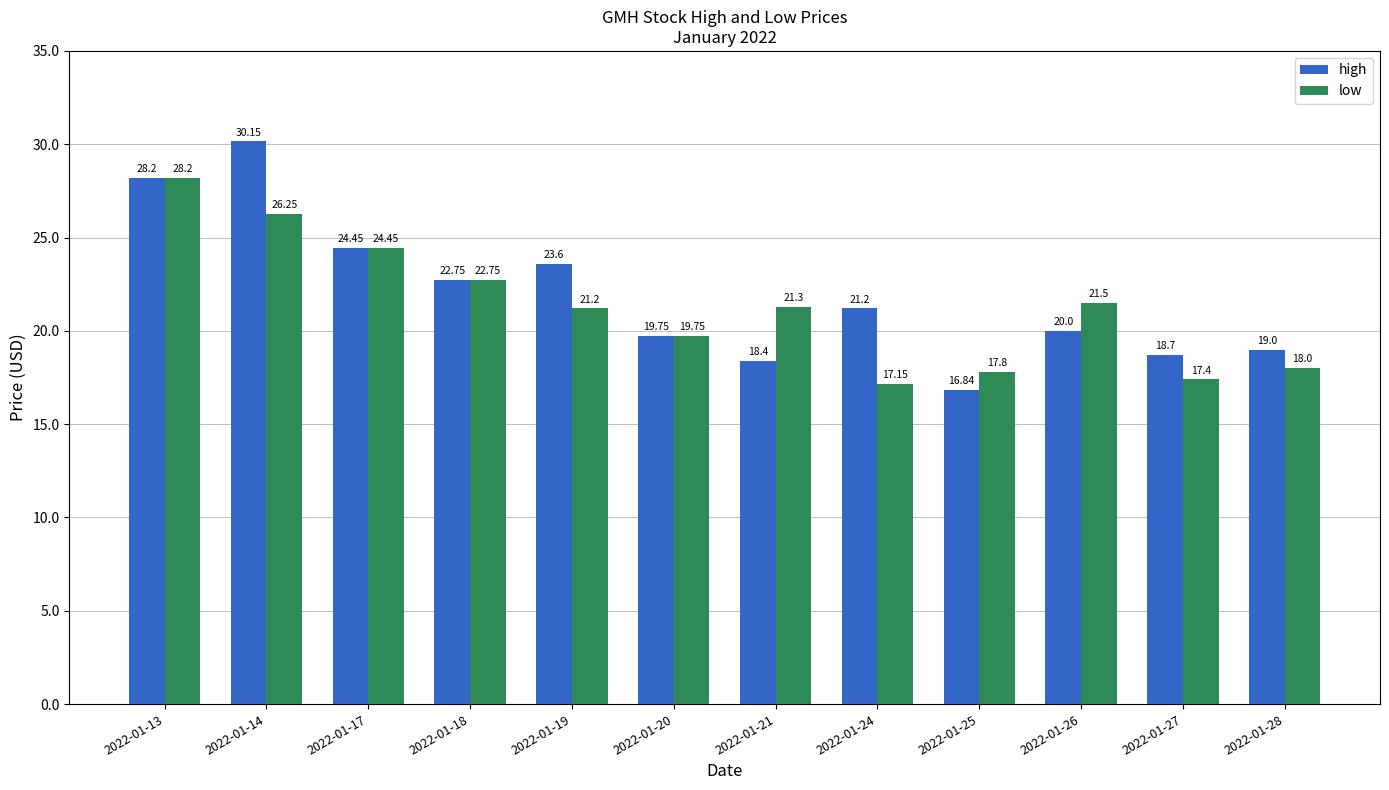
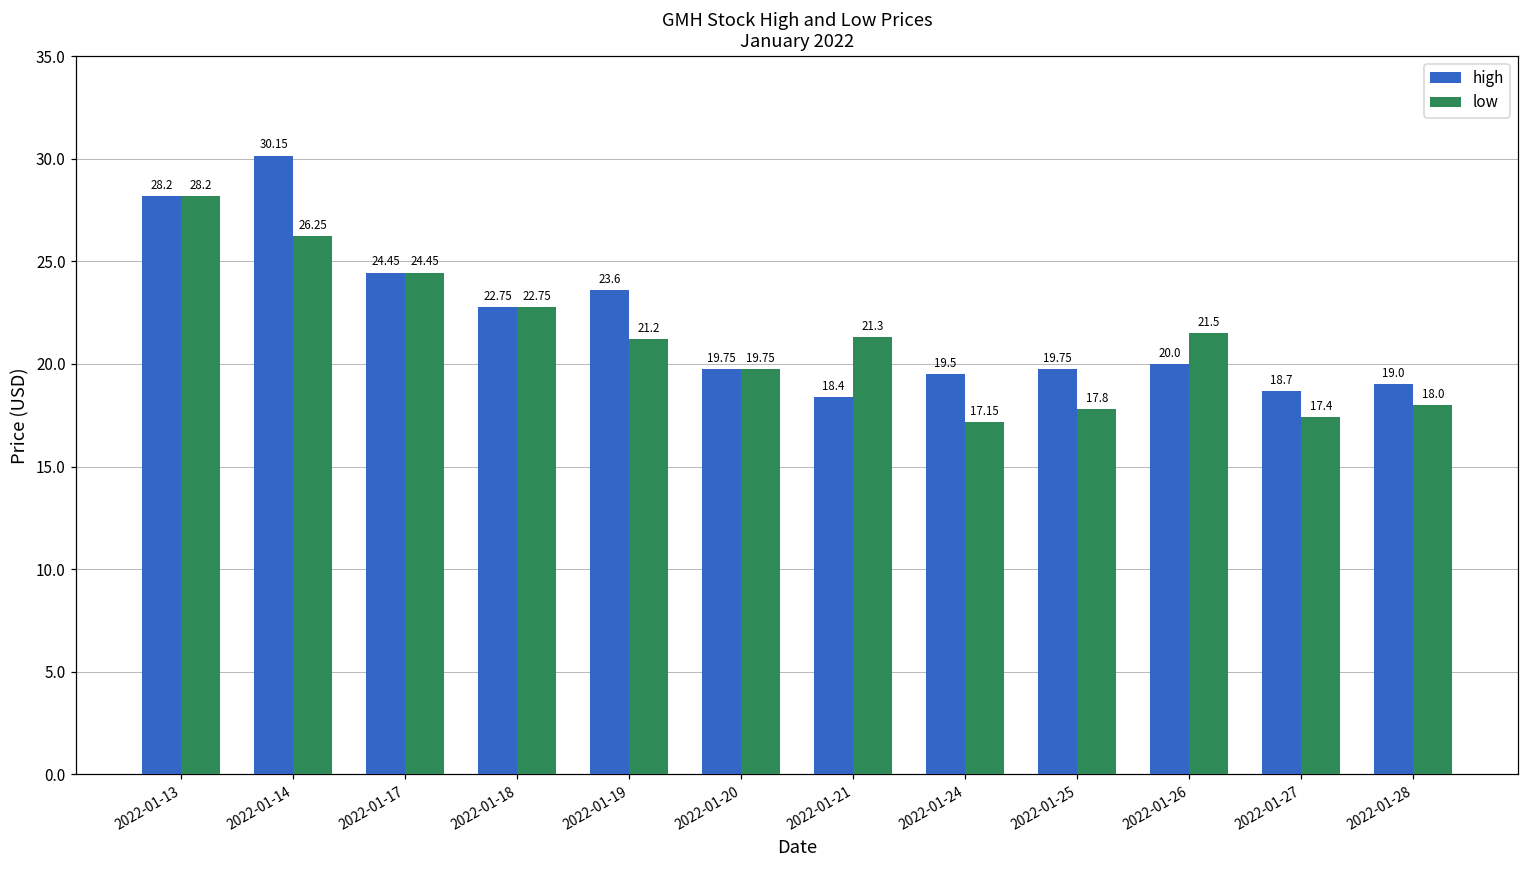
  {
    "high": {
      "2022-01-13": 28.2,
      "2022-01-14": 30.15,
      "2022-01-17": 24.45,
      "2022-01-18": 22.75,
      "2022-01-19": 23.6,
      "2022-01-20": 19.75,
      "2022-01-21": 18.4,
-     "2022-01-24": 21.2,
-     "2022-01-25": 16.84,
+     "2022-01-24": 19.5,
+     "2022-01-25": 19.75,
      "2022-01-26": 20.0,
      "2022-01-27": 18.7,
      "2022-01-28": 19.0
    },
    "low": {
      "2022-01-13": 28.2,
      "2022-01-14": 26.25,
      "2022-01-17": 24.45,
      "2022-01-18": 22.75,
      "2022-01-19": 21.2,
      "2022-01-20": 19.75,
      "2022-01-21": 21.3,
      "2022-01-24": 17.15,
      "2022-01-25": 17.8,
      "2022-01-26": 21.5,
      "2022-01-27": 17.4,
      "2022-01-28": 18.0
    }
  }
